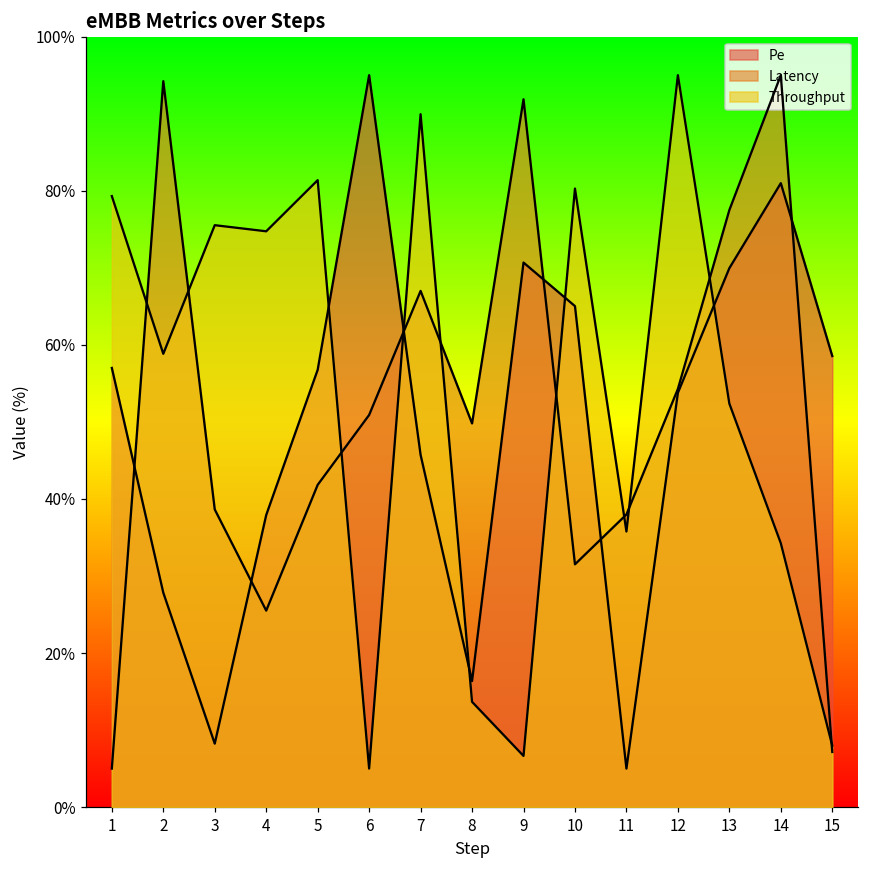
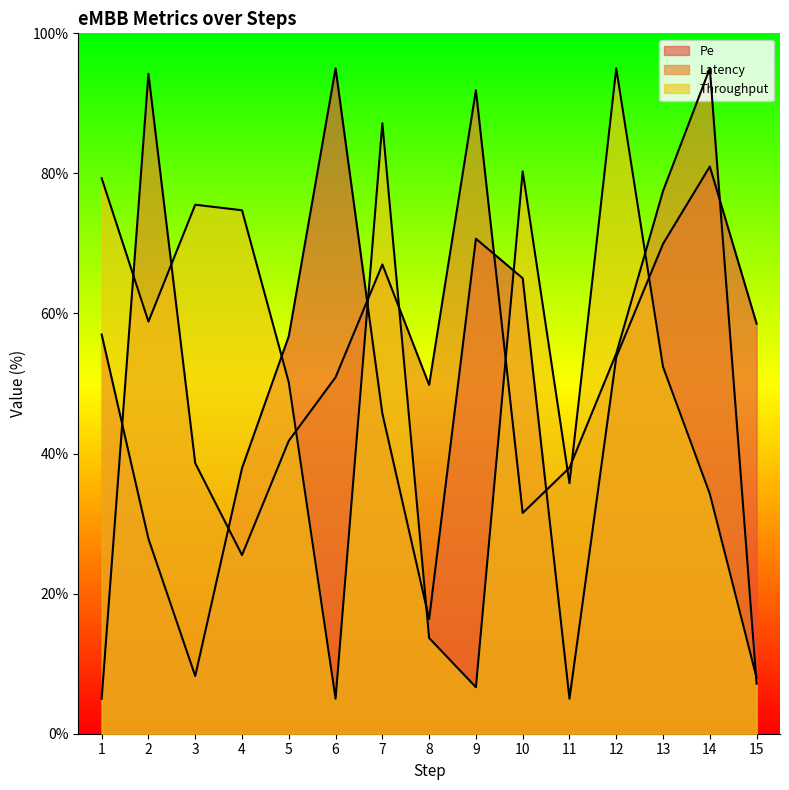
  {
    "Throughput": {
      "1": "79%",
      "2": "59%",
      "3": "76%",
      "4": "75%",
-     "5": "81%",
+     "5": "50%",
      "6": "5%",
-     "7": "90%",
+     "7": "87%",
      "8": "14%",
      "9": "7%",
      "10": "80%",
      "11": "36%",
      "12": "95%",
      "13": "52%",
      "14": "34%",
      "15": "8%"
    }
  }
